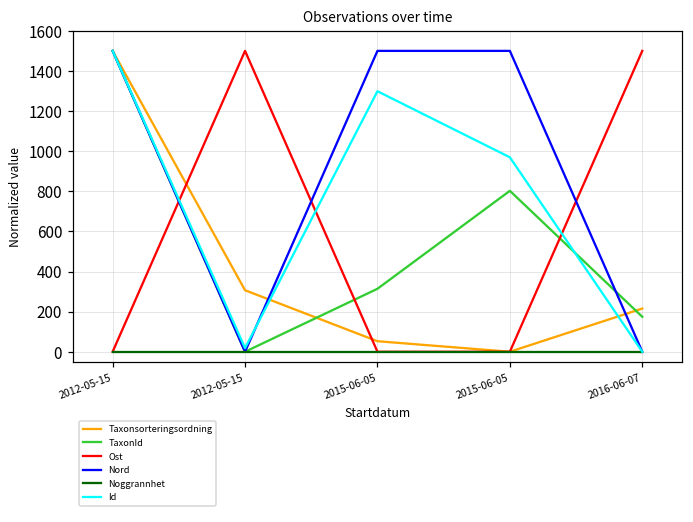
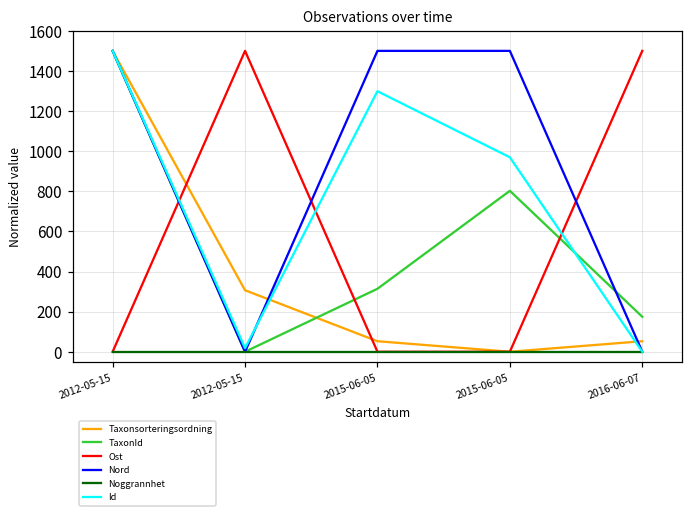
  {
    "Taxonsorteringsordning": {
-     "2016-06-07": 220
+     "2016-06-07": 50
    },
    "TaxonId": {
      "2016-06-07": 170
    },
    "Ost": {
      "2016-06-07": 1500
    }
  }
